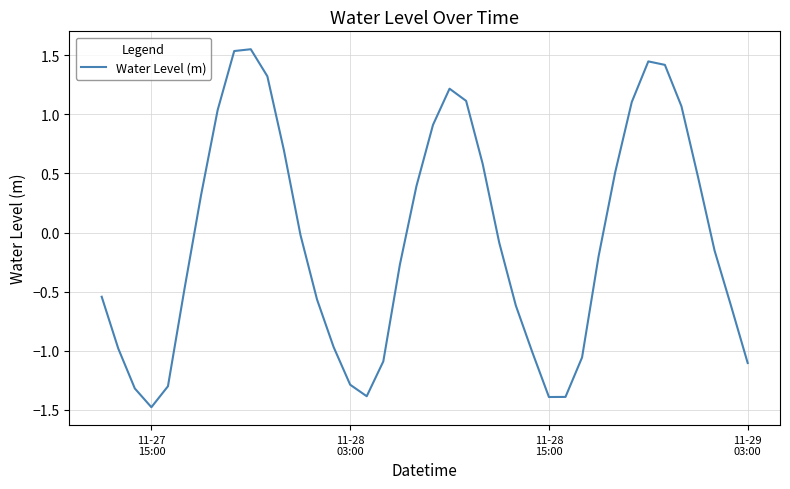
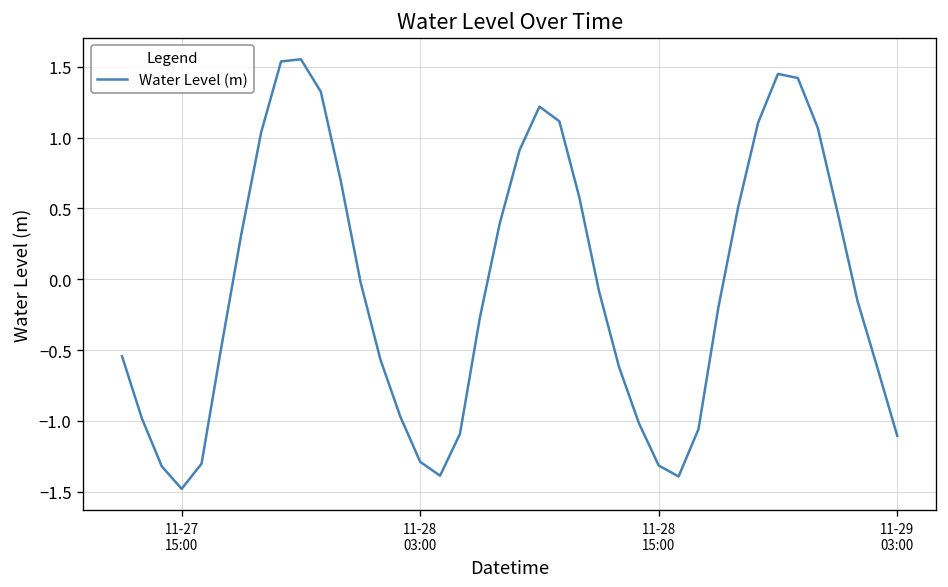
  {
    "11-27 15:00": -1.48,
    "11-28 03:00": -1.29,
-   "11-28 15:00": -1.39,
+   "11-28 15:00": -1.31,
    "11-29 03:00": -1.10
  }
